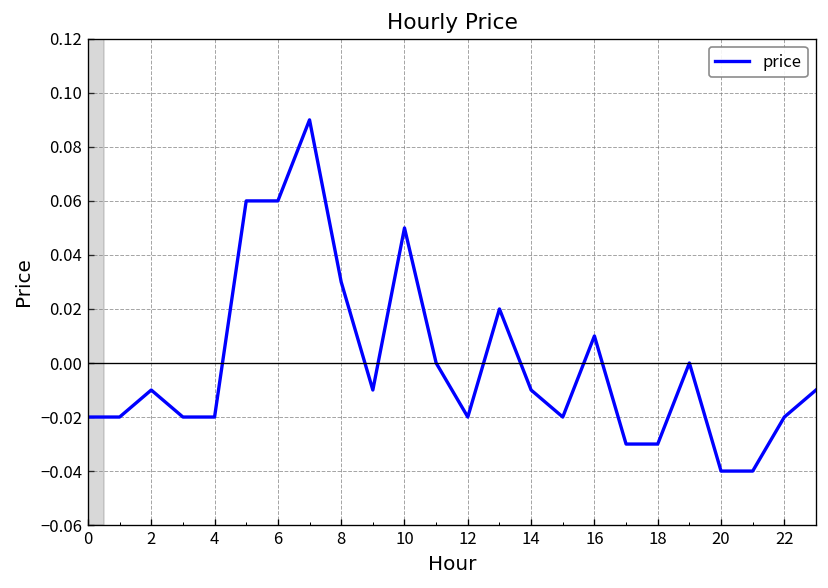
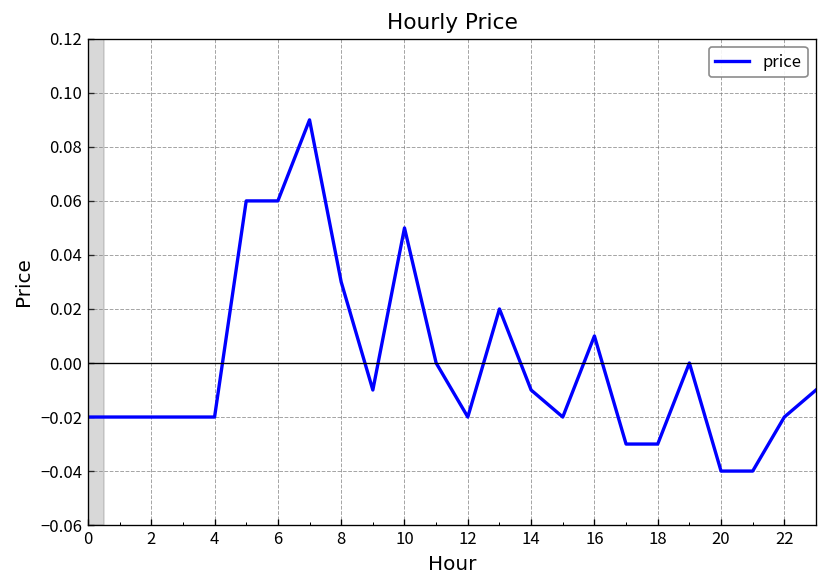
  {
    "0": -0.02,
-   "2": -0.01,
+   "2": -0.02,
    "4": -0.02,
    "6": 0.06,
    "8": 0.03,
    "10": 0.05,
    "12": -0.02,
    "14": -0.01,
    "16": 0.01,
    "18": -0.03,
    "20": -0.04,
    "22": -0.02
  }
